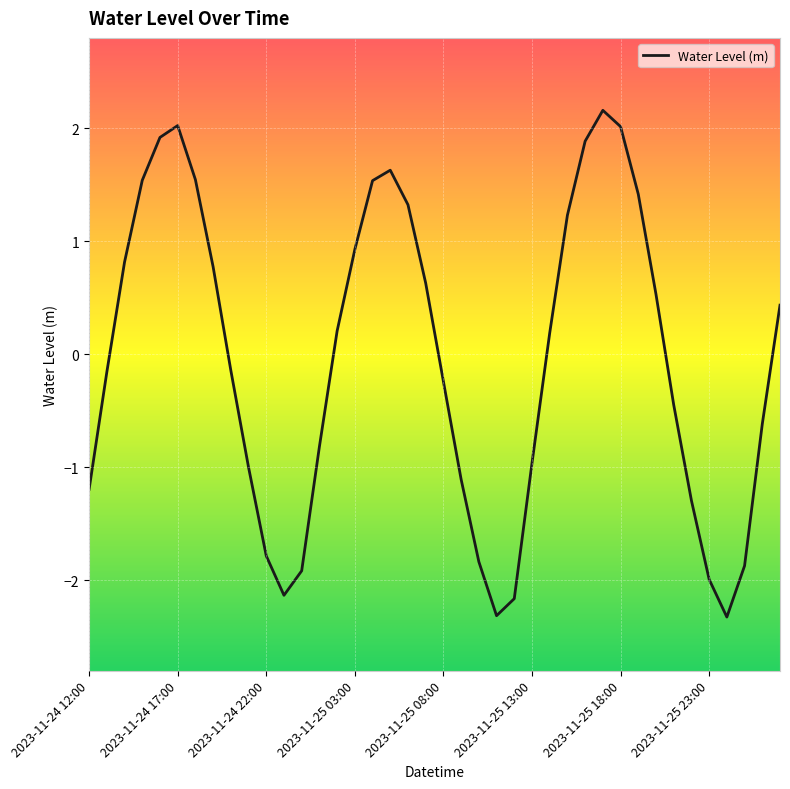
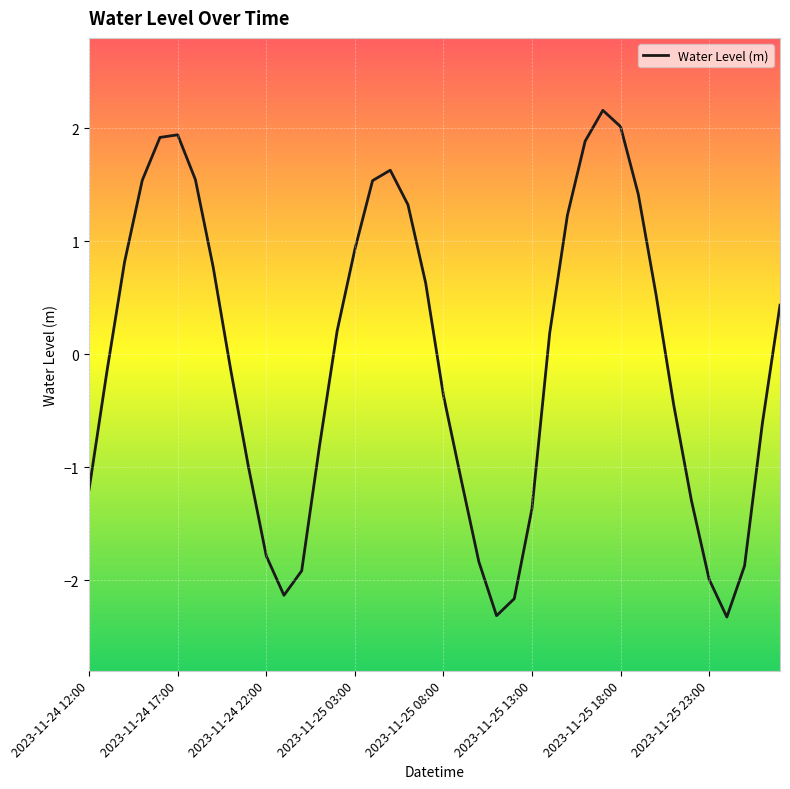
  {
    "2023-11-24 12:00": -1.20,
-   "2023-11-24 17:00": 2.02,
+   "2023-11-24 17:00": 1.94,
    "2023-11-24 22:00": -1.78,
    "2023-11-25 03:00": 0.93,
-   "2023-11-25 08:00": -0.24,
-   "2023-11-25 13:00": -0.96,
+   "2023-11-25 08:00": -0.36,
+   "2023-11-25 13:00": -1.37,
    "2023-11-25 18:00": 2.01,
    "2023-11-25 23:00": -1.99
  }
